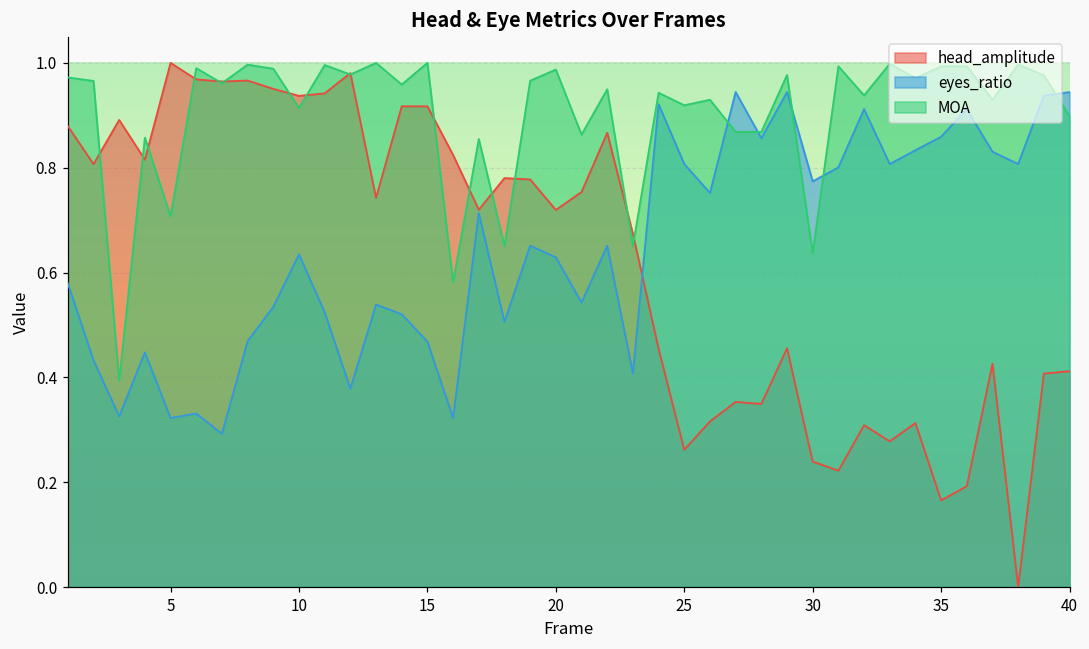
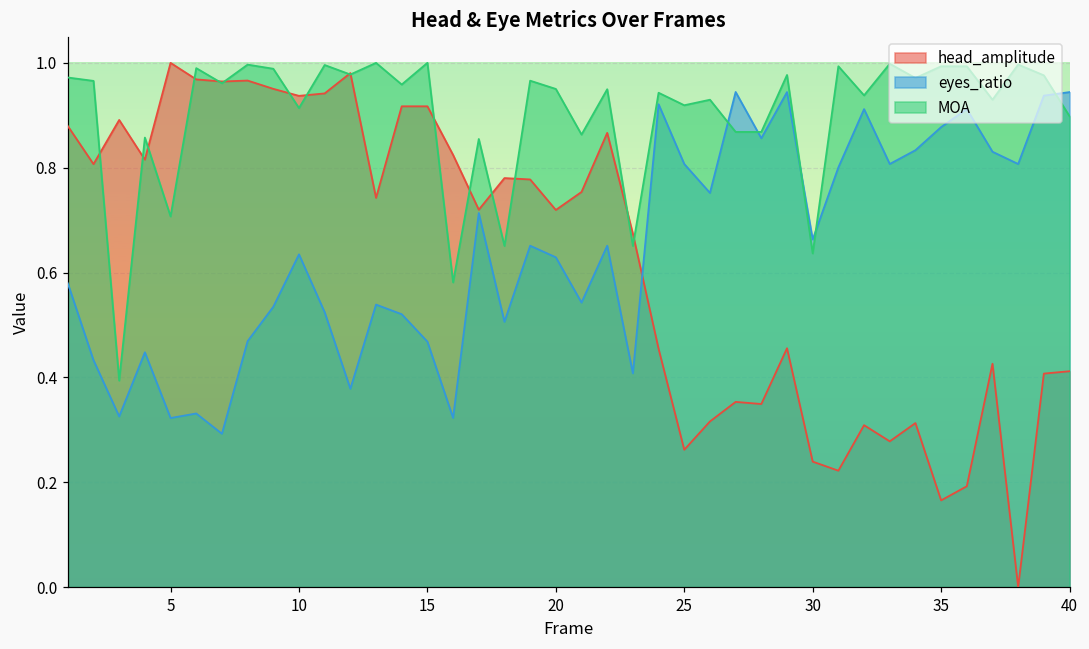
  {
    "head_amplitude": {
      "5": 1.00,
      "10": 0.94,
      "15": 0.92,
      "20": 0.72,
      "25": 0.26,
      "30": 0.24,
      "35": 0.17,
      "40": 0.41
    },
    "eyes_ratio": {
      "5": 0.32,
      "10": 0.63,
      "15": 0.47,
      "20": 0.63,
      "25": 0.81,
-     "30": 0.77,
-     "35": 0.86,
+     "30": 0.66,
+     "35": 0.88,
      "40": 0.94
    },
    "MOA": {
      "5": 0.71,
      "10": 0.91,
      "15": 1.00,
-     "20": 0.99,
+     "20": 0.95,
      "25": 0.92,
      "30": 0.64,
      "40": 0.90
    }
  }
